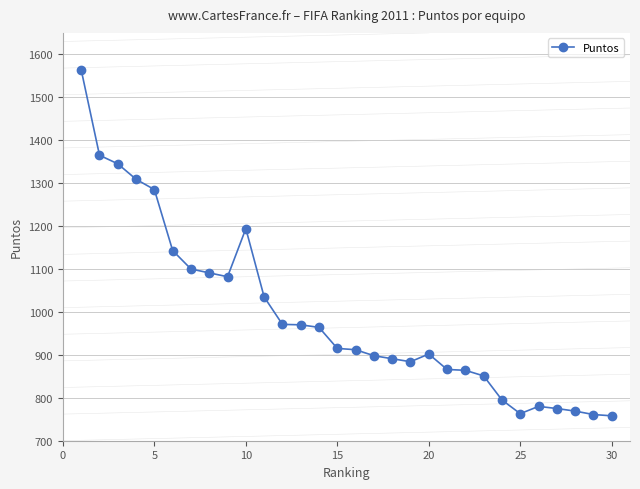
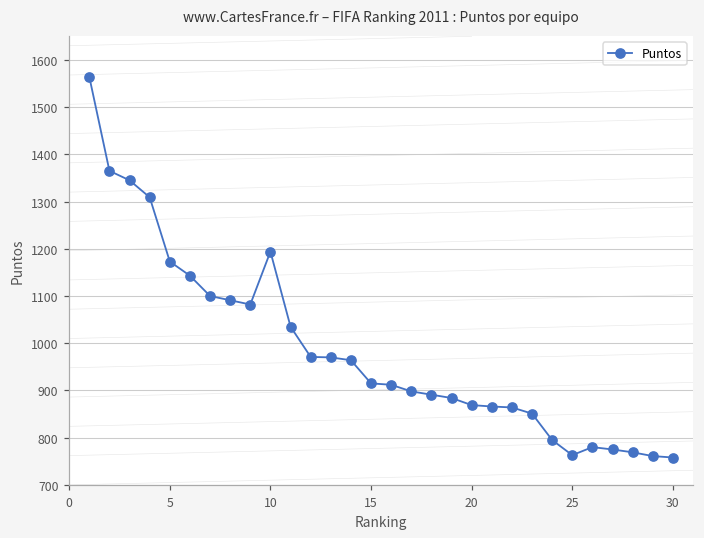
  {
-   "5": 1290,
+   "5": 1170,
    "10": 1190,
    "15": 920,
-   "20": 900,
+   "20": 870,
    "25": 760,
    "30": 760
  }
